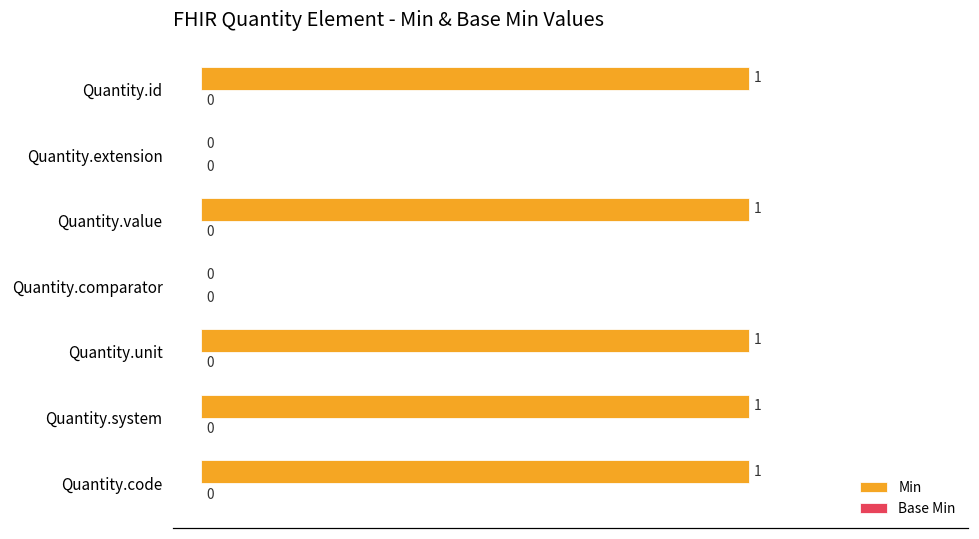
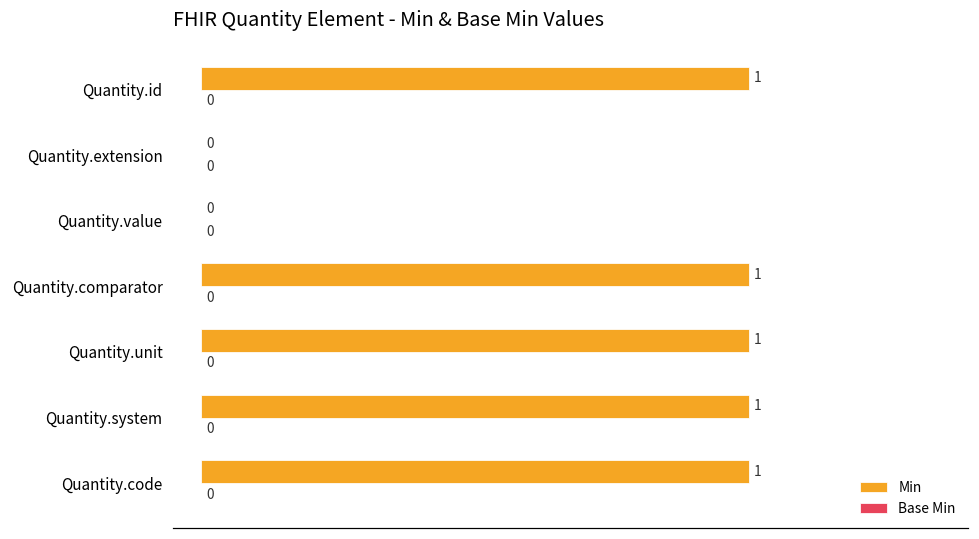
  {
    "Min": {
      "Quantity.id": 1,
      "Quantity.extension": 0,
-     "Quantity.value": 1,
-     "Quantity.comparator": 0,
+     "Quantity.value": 0,
+     "Quantity.comparator": 1,
      "Quantity.unit": 1,
      "Quantity.system": 1,
      "Quantity.code": 1
    },
    "Base Min": {
      "Quantity.id": 0,
      "Quantity.extension": 0,
      "Quantity.value": 0,
      "Quantity.comparator": 0,
      "Quantity.unit": 0,
      "Quantity.system": 0,
      "Quantity.code": 0
    }
  }
